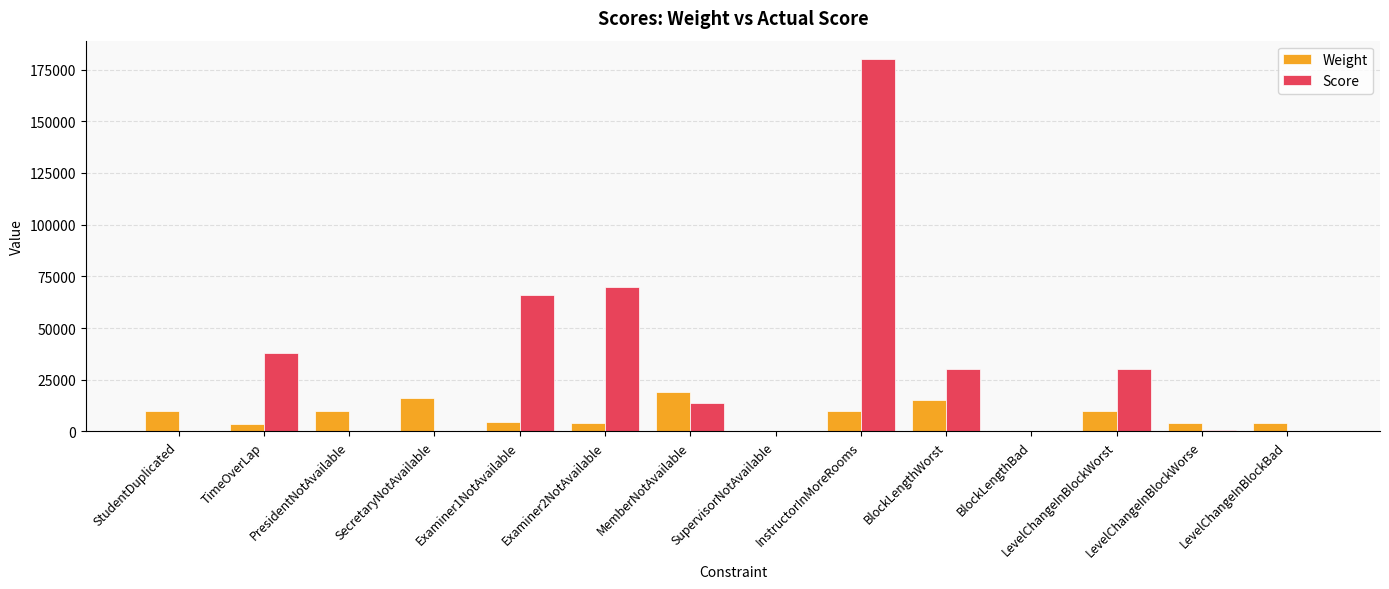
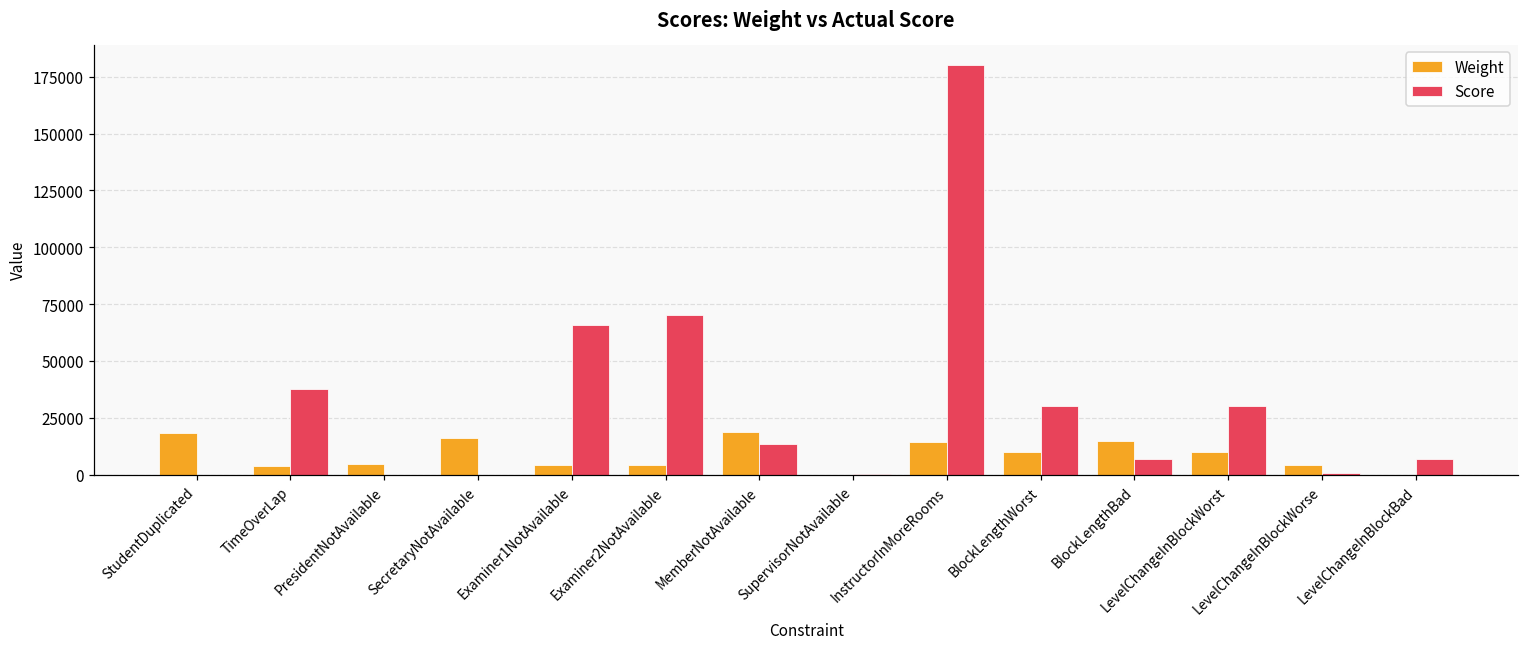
  {
    "Weight": {
-     "StudentDuplicated": 10000,
+     "StudentDuplicated": 18000,
      "TimeOverLap": 4000,
-     "PresidentNotAvailable": 10000,
+     "PresidentNotAvailable": 5000,
      "SecretaryNotAvailable": 16000,
      "Examiner1NotAvailable": 4000,
      "Examiner2NotAvailable": 4000,
      "MemberNotAvailable": 19000,
-     "InstructorInMoreRooms": 10000,
-     "BlockLengthWorst": 15000,
-     "BlockLengthBad": 0,
+     "InstructorInMoreRooms": 14000,
+     "BlockLengthWorst": 10000,
+     "BlockLengthBad": 15000,
      "LevelChangeInBlockWorst": 10000,
      "LevelChangeInBlockWorse": 4000,
-     "LevelChangeInBlockBad": 4000
+     "LevelChangeInBlockBad": 0
    },
    "Score": {
      "StudentDuplicated": 0,
      "TimeOverLap": 38000,
      "PresidentNotAvailable": 0,
      "SecretaryNotAvailable": 0,
      "Examiner1NotAvailable": 66000,
      "Examiner2NotAvailable": 70000,
      "MemberNotAvailable": 14000,
      "InstructorInMoreRooms": 180000,
      "BlockLengthWorst": 30000,
-     "BlockLengthBad": 0,
+     "BlockLengthBad": 7000,
      "LevelChangeInBlockWorst": 30000,
-     "LevelChangeInBlockBad": 0
+     "LevelChangeInBlockBad": 7000
    }
  }
